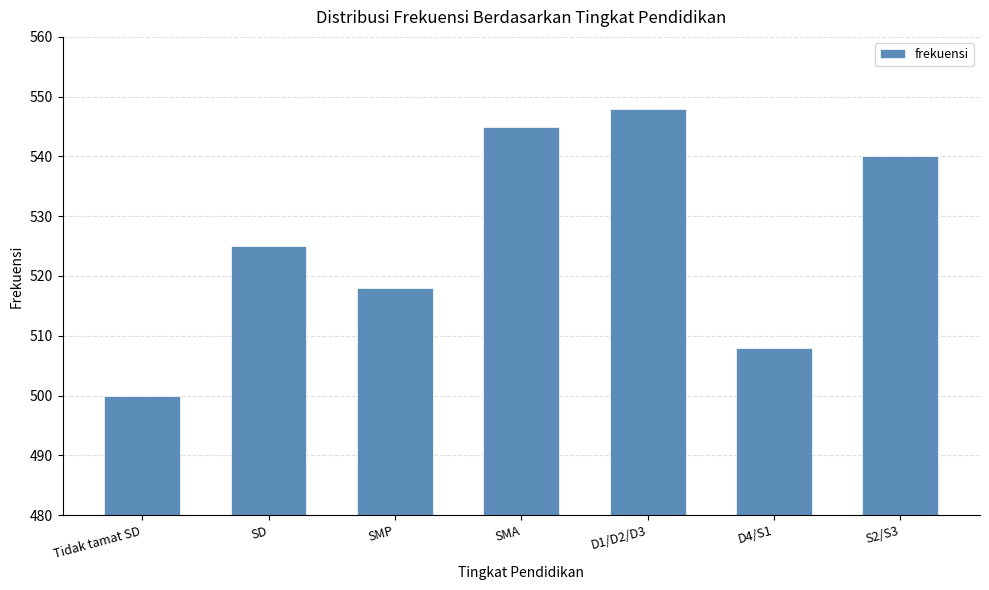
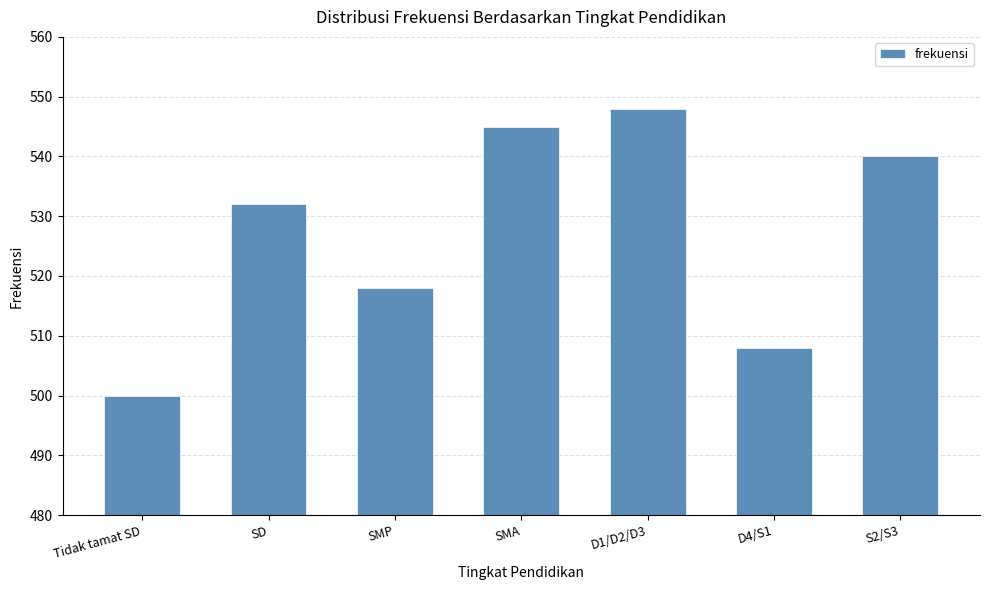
  {
    "Tidak tamat SD": 500,
-   "SD": 525,
+   "SD": 532,
    "SMP": 518,
    "SMA": 545,
    "D1/D2/D3": 548,
    "D4/S1": 508,
    "S2/S3": 540
  }
